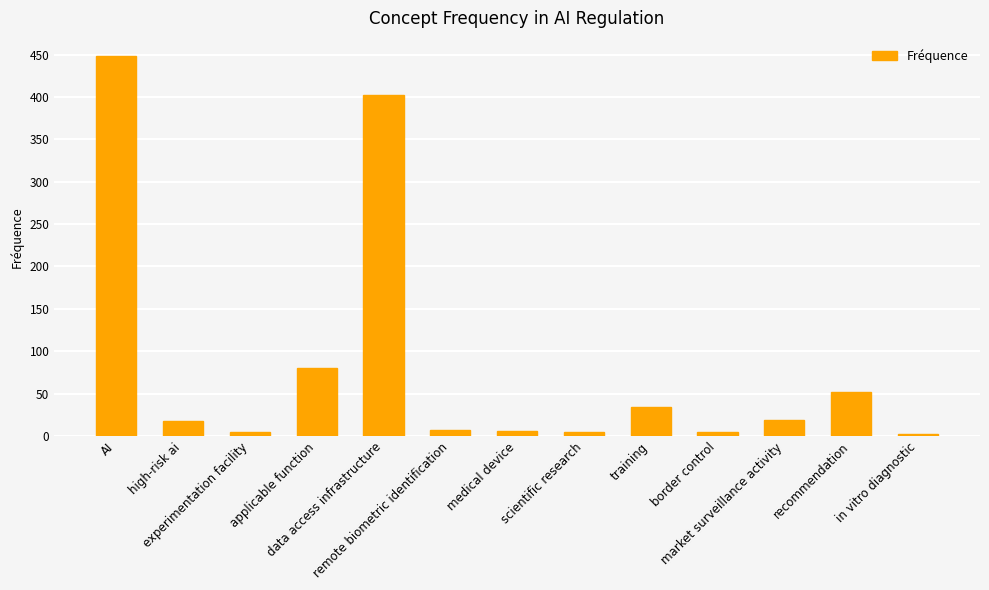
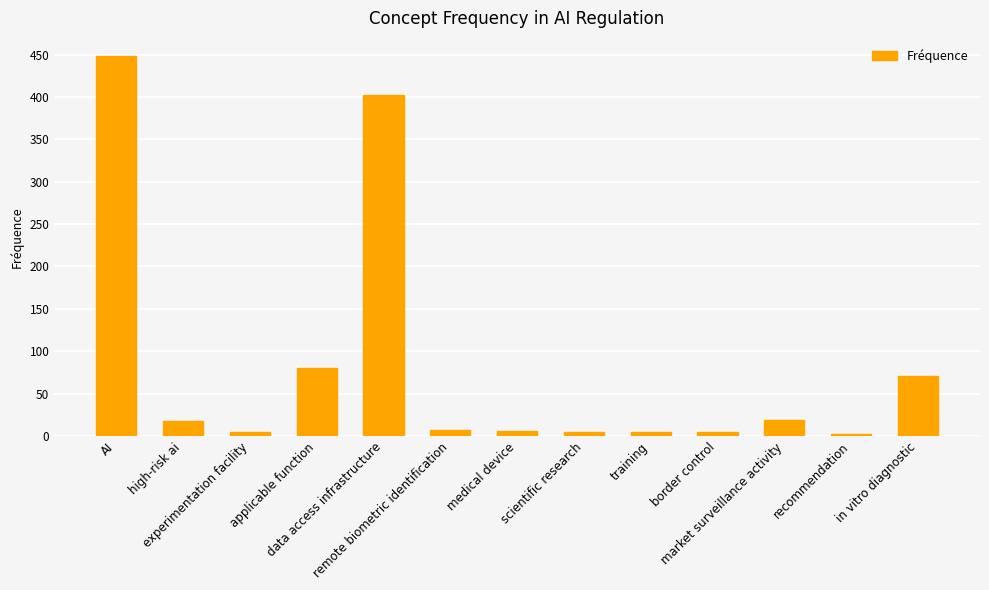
  {
    "AI": 450,
    "high-risk ai": 20,
    "experimentation facility": 0,
    "applicable function": 80,
    "data access infrastructure": 400,
    "remote biometric identification": 10,
    "medical device": 10,
    "scientific research": 10,
-   "training": 30,
+   "training": 10,
    "border control": 0,
    "market surveillance activity": 20,
-   "recommendation": 50,
-   "in vitro diagnostic": 0
+   "recommendation": 0,
+   "in vitro diagnostic": 70
  }
